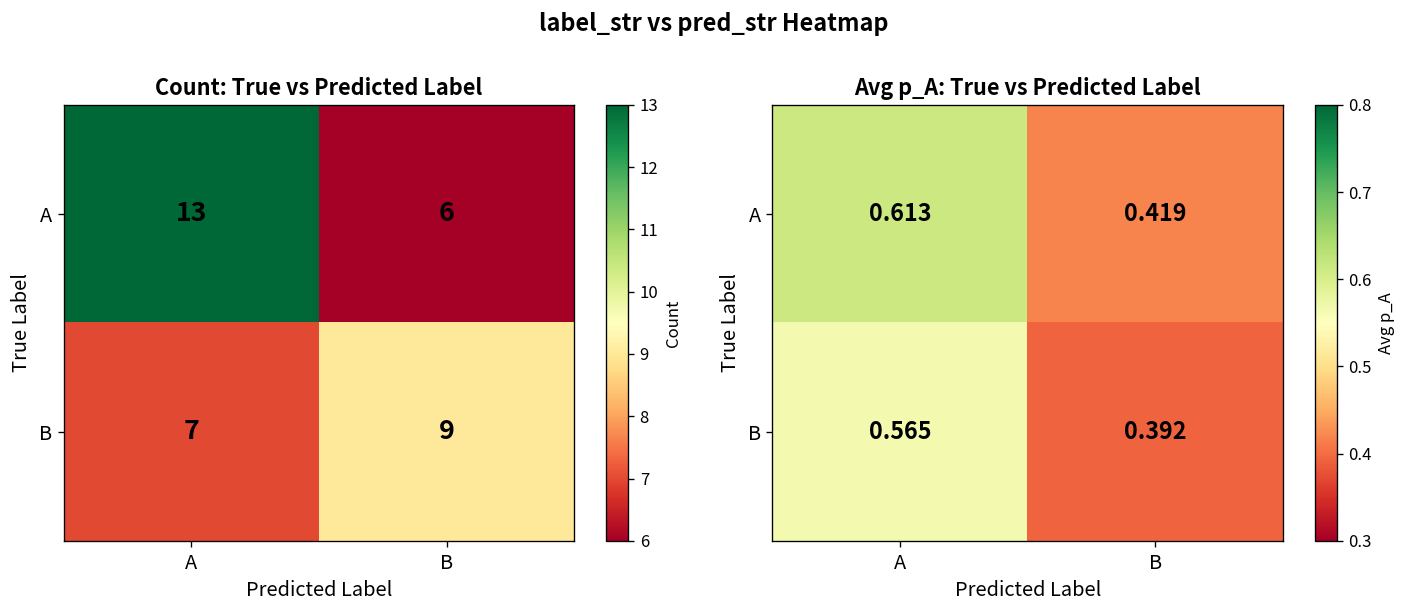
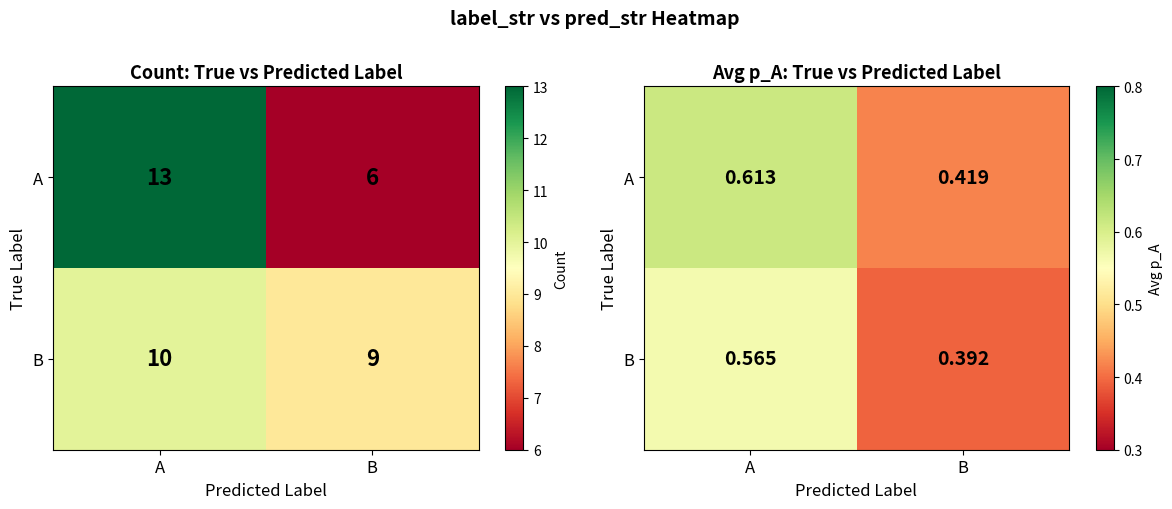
  {
    "Count: True vs Predicted Label": {
      "A": {
        "A": 13,
        "B": 6
      },
      "B": {
-       "A": 7,
+       "A": 10,
        "B": 9
      }
    },
    "Avg p_A: True vs Predicted Label": {
      "A": {
        "A": 0.613,
        "B": 0.419
      },
      "B": {
        "A": 0.565,
        "B": 0.392
      }
    }
  }
